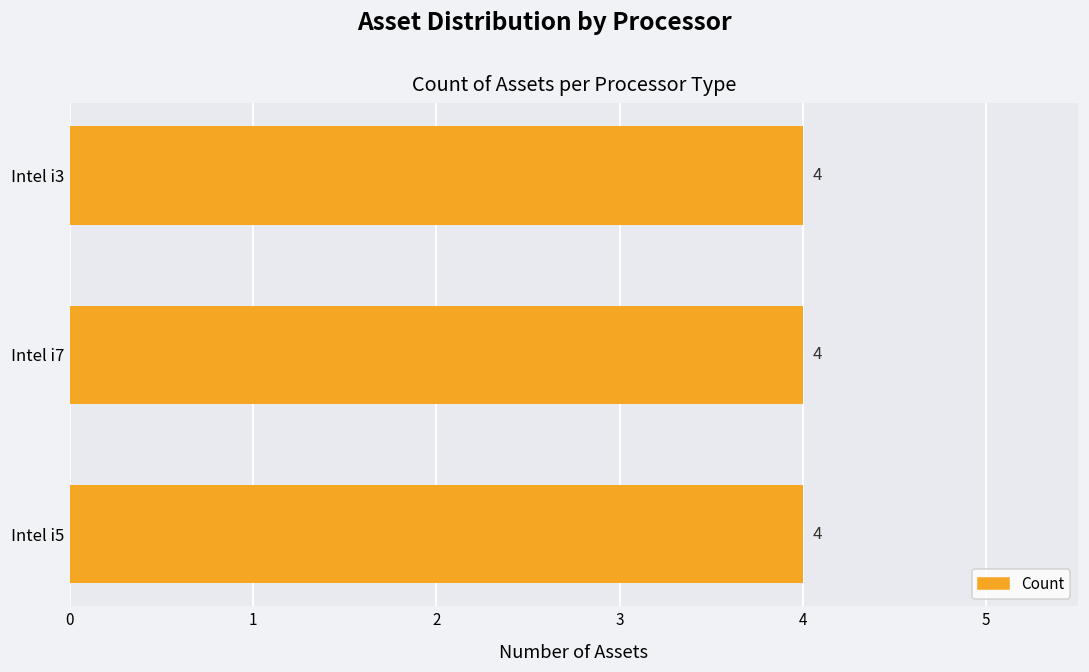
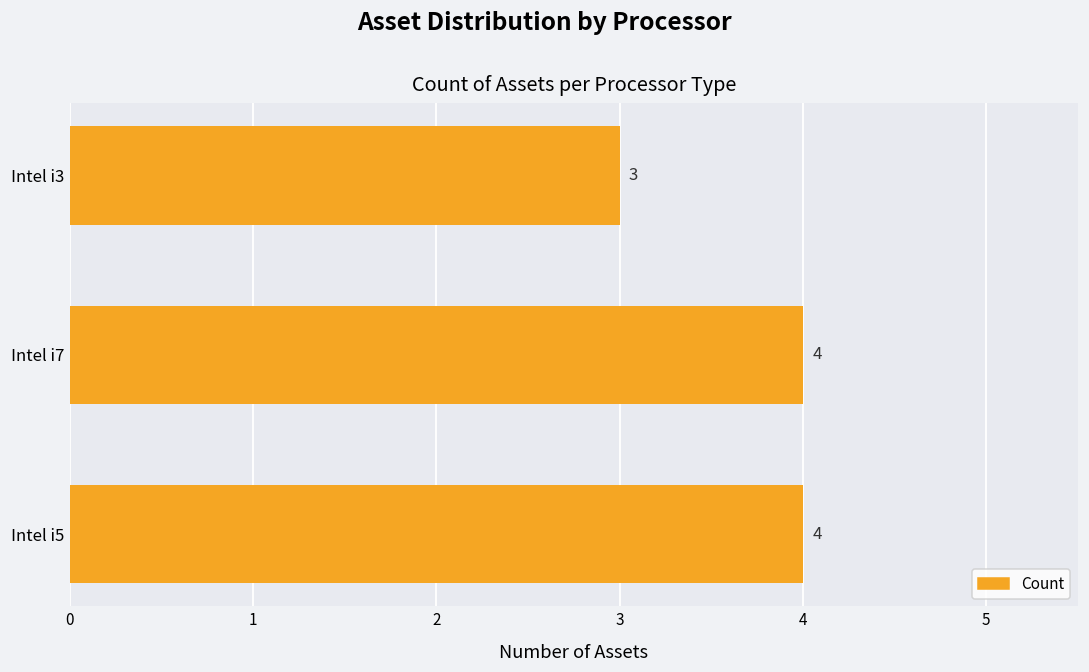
  {
-   "Intel i3": 4,
+   "Intel i3": 3,
    "Intel i7": 4,
    "Intel i5": 4
  }
